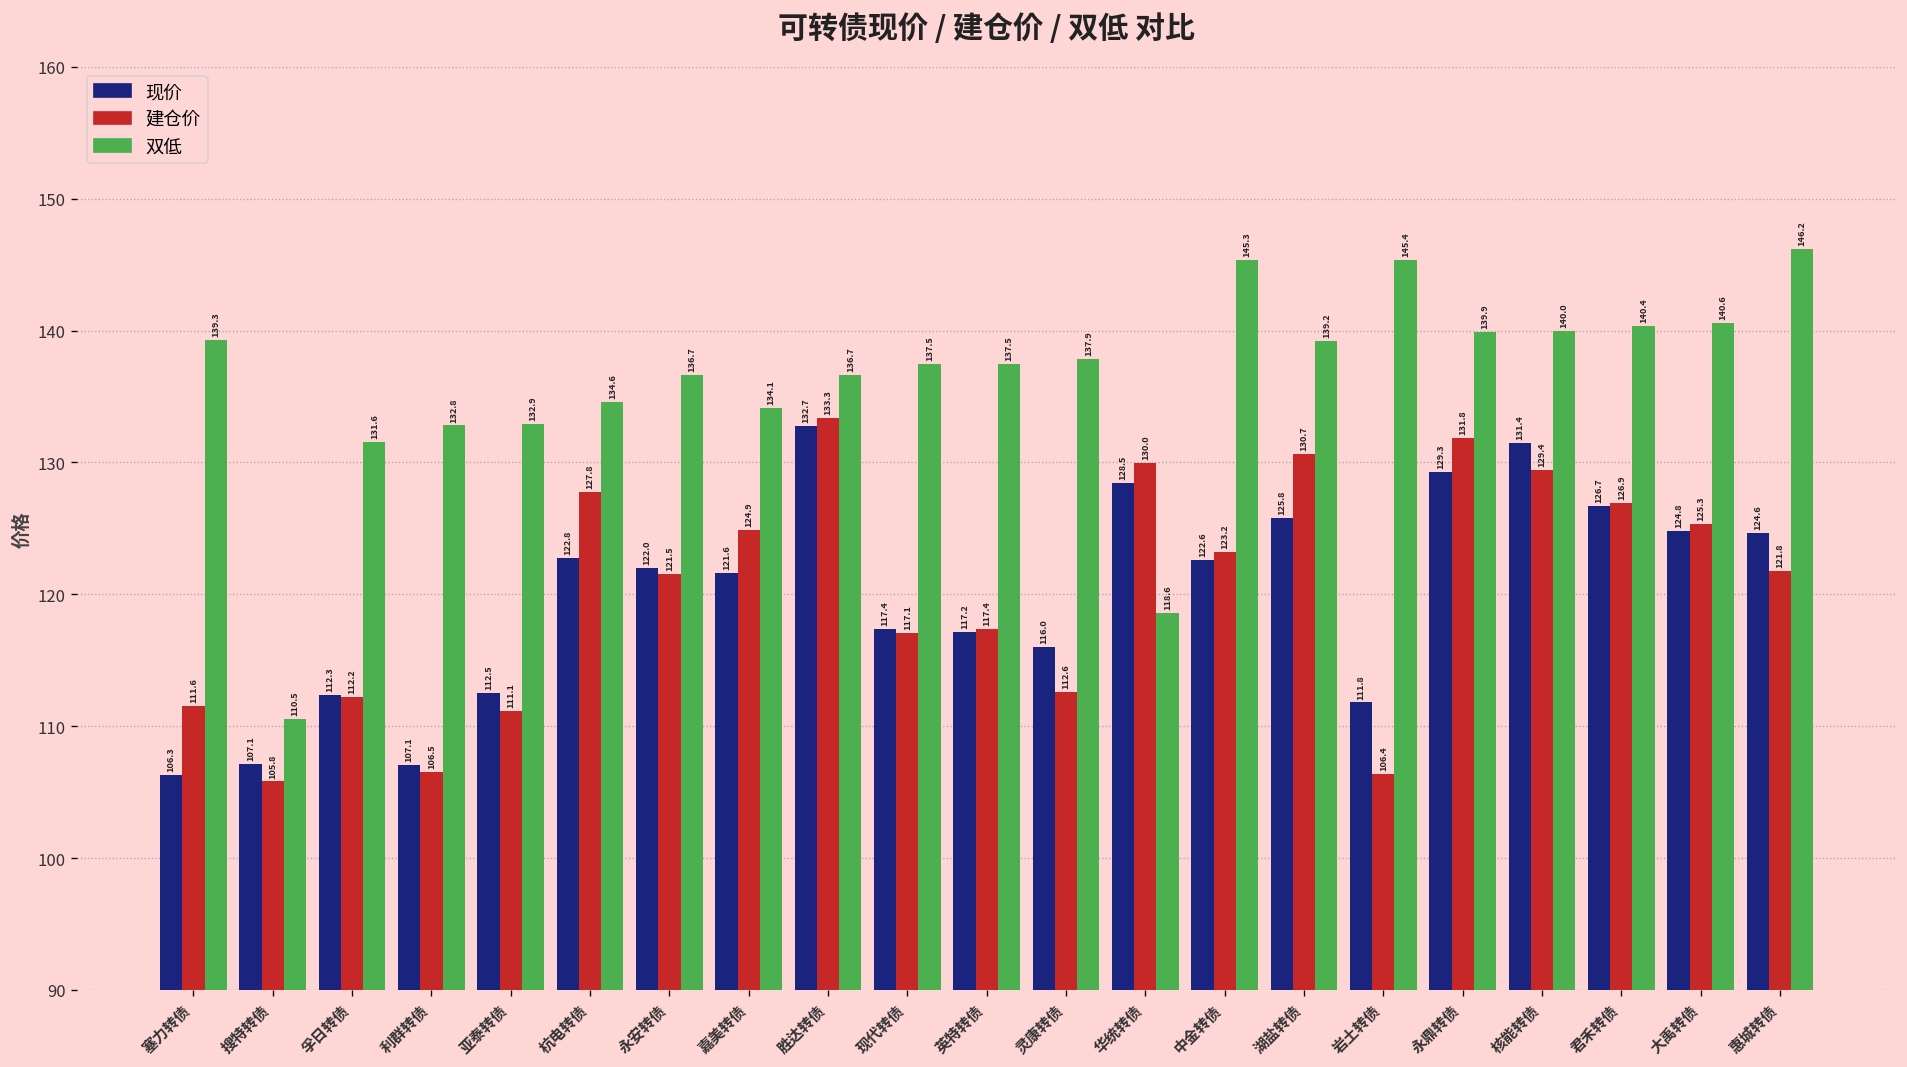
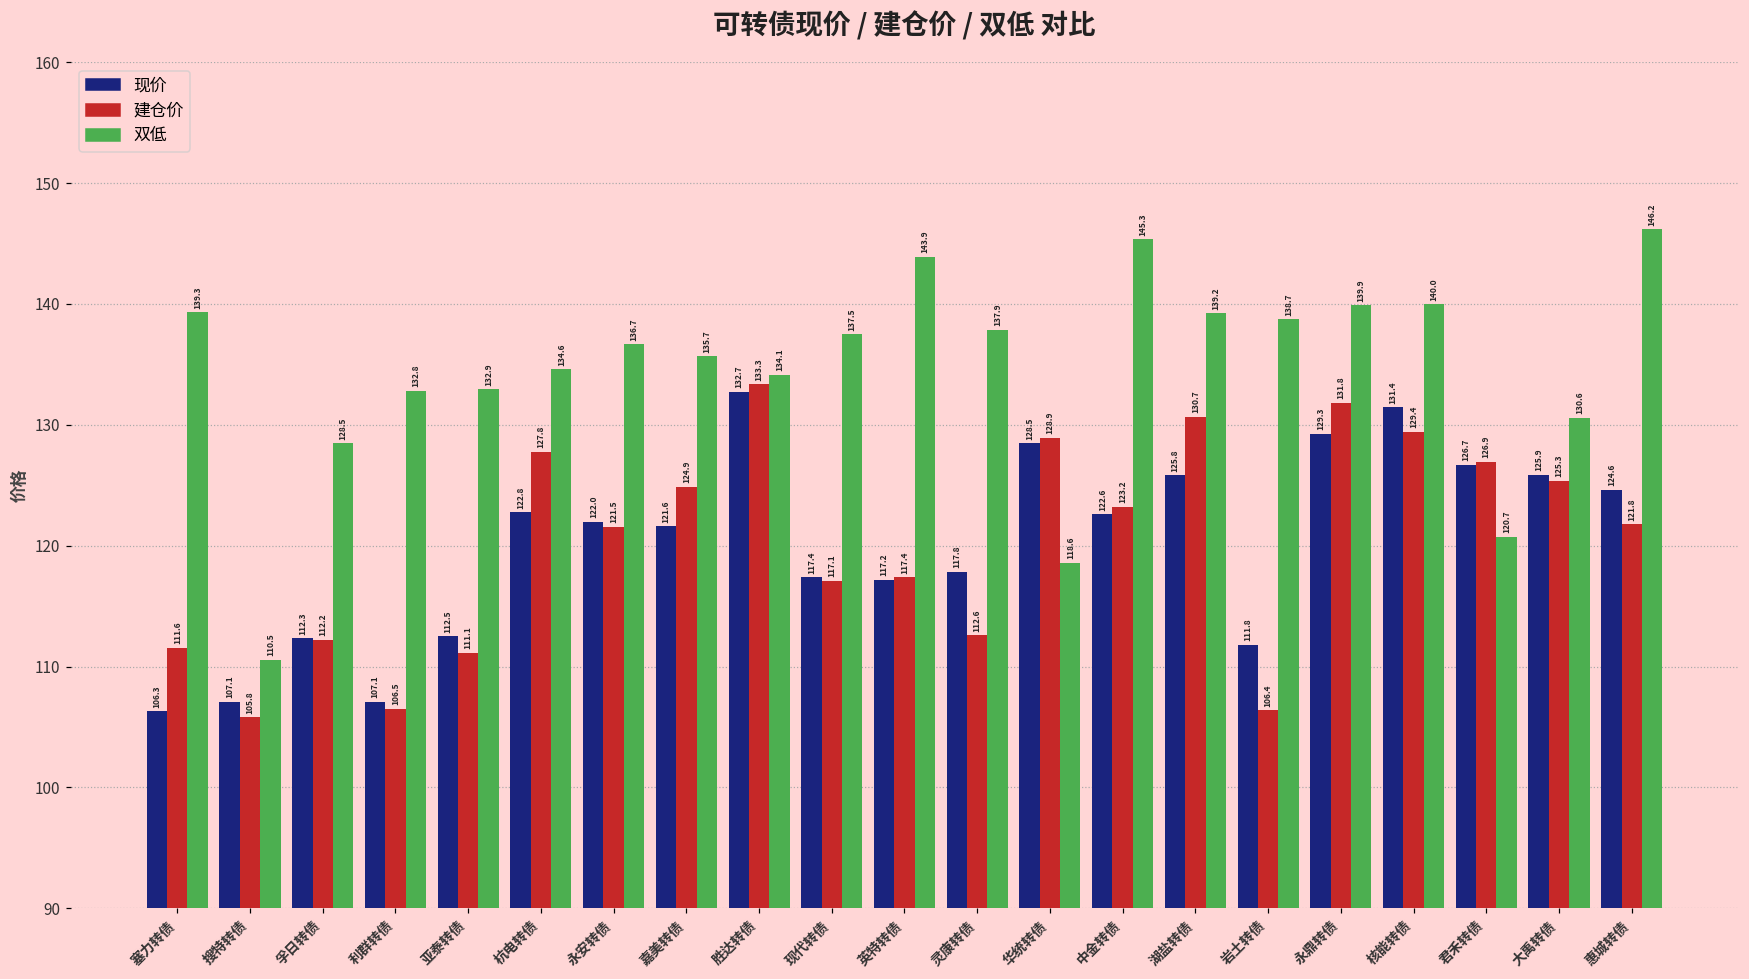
  {
    "现价": {
      "塞力转债": 106.3,
      "搜特转债": 107.1,
      "孚日转债": 112.3,
      "利群转债": 107.1,
      "亚泰转债": 112.5,
      "杭电转债": 122.8,
      "永安转债": 122.0,
      "嘉美转债": 121.6,
      "胜达转债": 132.7,
      "现代转债": 117.4,
      "英特转债": 117.2,
-     "灵康转债": 116.0,
+     "灵康转债": 117.8,
      "华统转债": 128.5,
      "中金转债": 122.6,
      "湖盐转债": 125.8,
      "岩土转债": 111.8,
      "永鼎转债": 129.3,
      "核能转债": 131.4,
      "君禾转债": 126.7,
-     "大禹转债": 124.8,
+     "大禹转债": 125.9,
      "惠城转债": 124.6
    },
    "建仓价": {
      "塞力转债": 111.6,
      "搜特转债": 105.8,
      "孚日转债": 112.2,
      "利群转债": 106.5,
      "亚泰转债": 111.1,
      "杭电转债": 127.8,
      "永安转债": 121.5,
      "嘉美转债": 124.9,
      "胜达转债": 133.3,
      "现代转债": 117.1,
      "英特转债": 117.4,
      "灵康转债": 112.6,
-     "华统转债": 130.0,
+     "华统转债": 128.9,
      "中金转债": 123.2,
      "湖盐转债": 130.7,
      "岩土转债": 106.4,
      "永鼎转债": 131.8,
      "核能转债": 129.4,
      "君禾转债": 126.9,
      "大禹转债": 125.3,
      "惠城转债": 121.8
    },
    "双低": {
      "塞力转债": 139.3,
      "搜特转债": 110.5,
-     "孚日转债": 131.6,
+     "孚日转债": 128.5,
      "利群转债": 132.8,
      "亚泰转债": 132.9,
      "杭电转债": 134.6,
      "永安转债": 136.7,
-     "嘉美转债": 134.1,
-     "胜达转债": 136.7,
+     "嘉美转债": 135.7,
+     "胜达转债": 134.1,
      "现代转债": 137.5,
-     "英特转债": 137.5,
+     "英特转债": 143.9,
      "灵康转债": 137.9,
      "华统转债": 118.6,
      "中金转债": 145.3,
      "湖盐转债": 139.2,
-     "岩土转债": 145.4,
+     "岩土转债": 138.7,
      "永鼎转债": 139.9,
      "核能转债": 140.0,
-     "君禾转债": 140.4,
-     "大禹转债": 140.6,
+     "君禾转债": 120.7,
+     "大禹转债": 130.6,
      "惠城转债": 146.2
    }
  }
